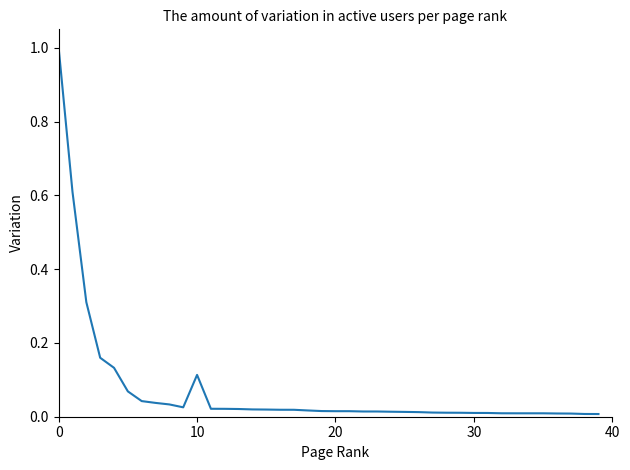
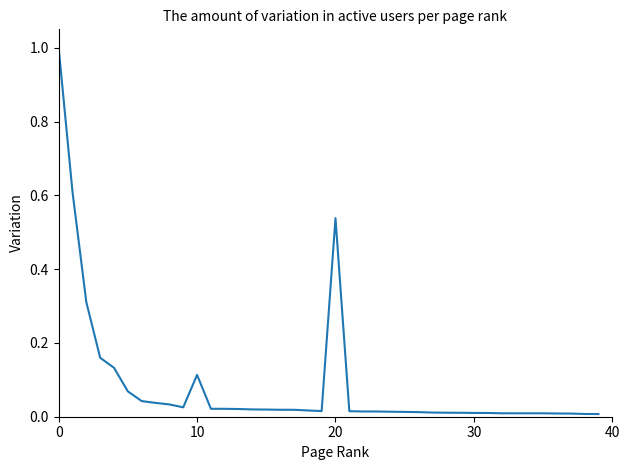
  {
    "0": 1.00,
    "10": 0.11,
-   "20": 0.02,
+   "20": 0.54,
    "30": 0.01
  }
